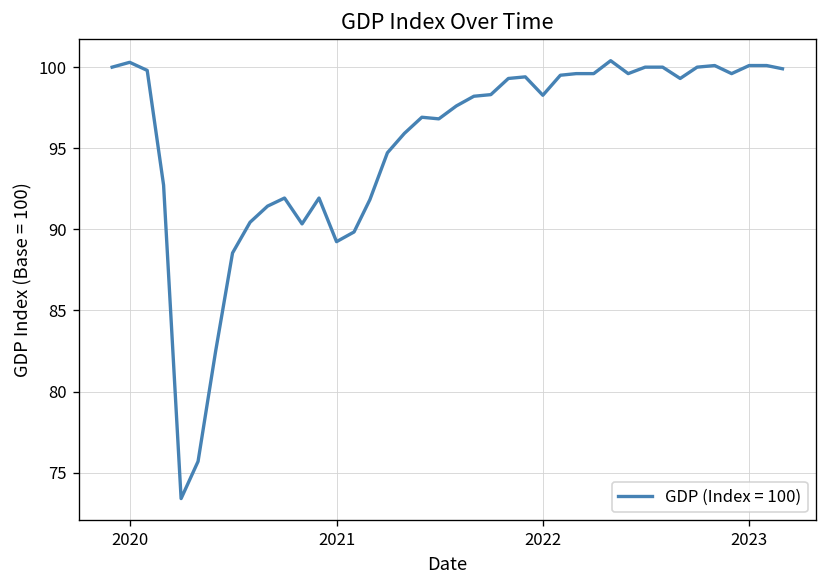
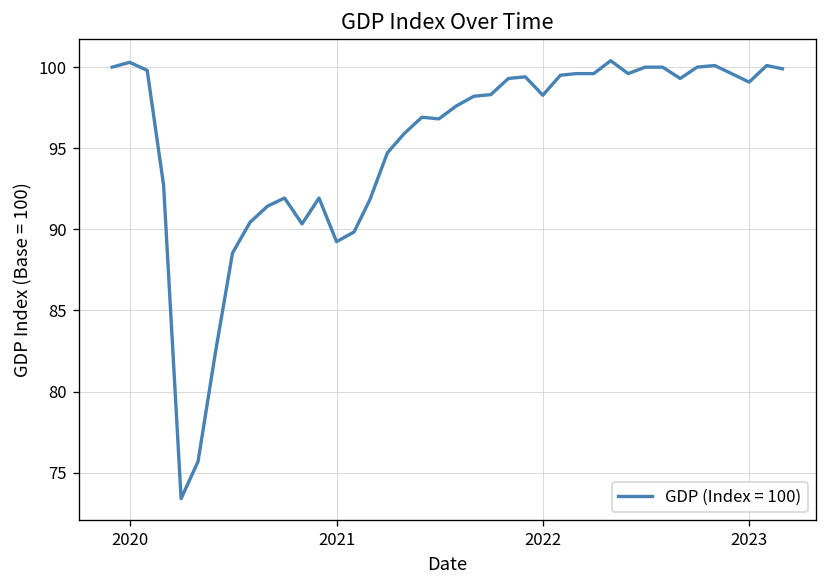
  {
    "2020": 100.3,
    "2021": 89.2,
    "2022": 98.3,
-   "2023": 100.1
+   "2023": 99.1
  }
